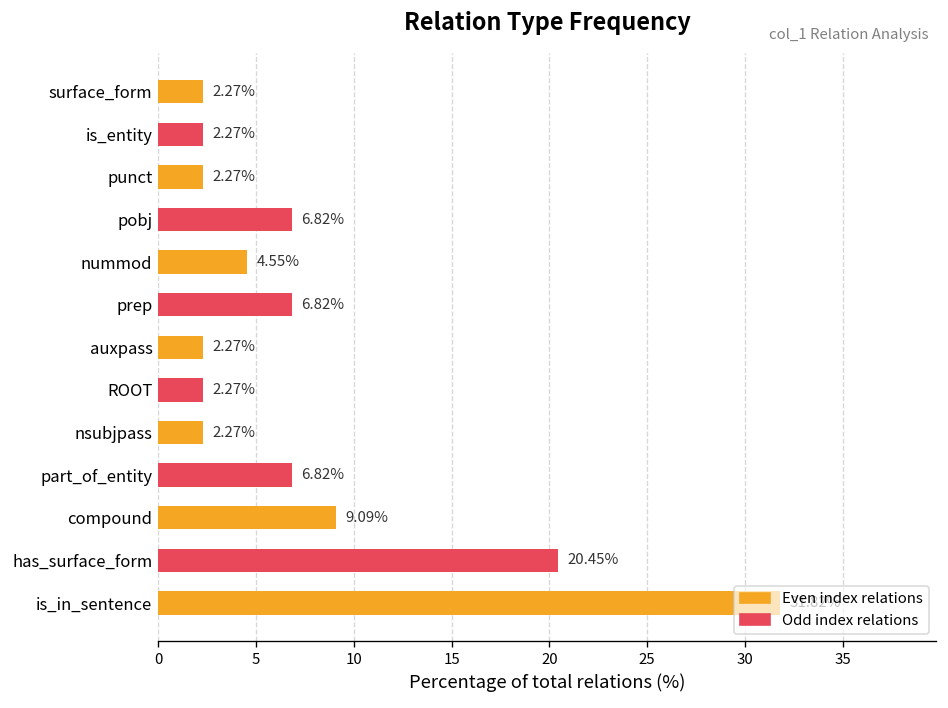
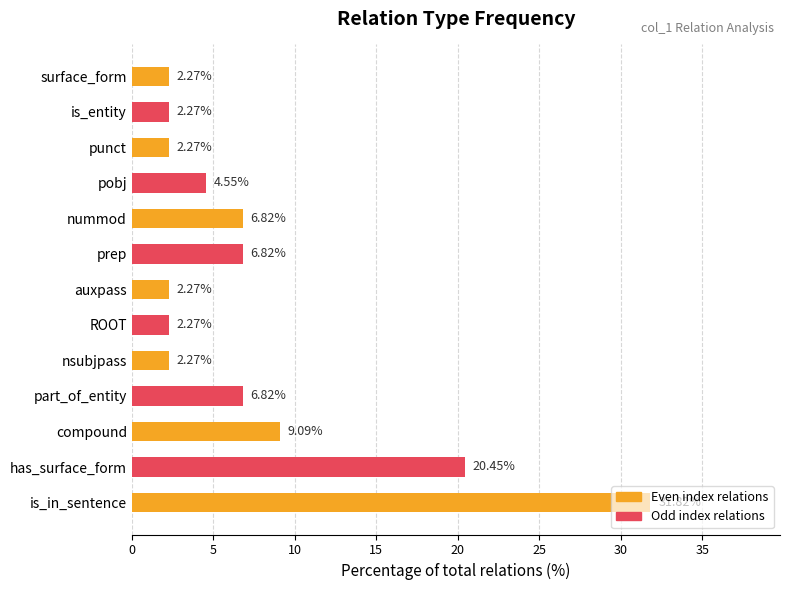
  {
    "surface_form": "2.27%",
    "is_entity": "2.27%",
    "punct": "2.27%",
-   "pobj": "6.82%",
-   "nummod": "4.55%",
+   "pobj": "4.55%",
+   "nummod": "6.82%",
    "prep": "6.82%",
    "auxpass": "2.27%",
    "ROOT": "2.27%",
    "nsubjpass": "2.27%",
    "part_of_entity": "6.82%",
    "compound": "9.09%",
    "has_surface_form": "20.45%"
  }
